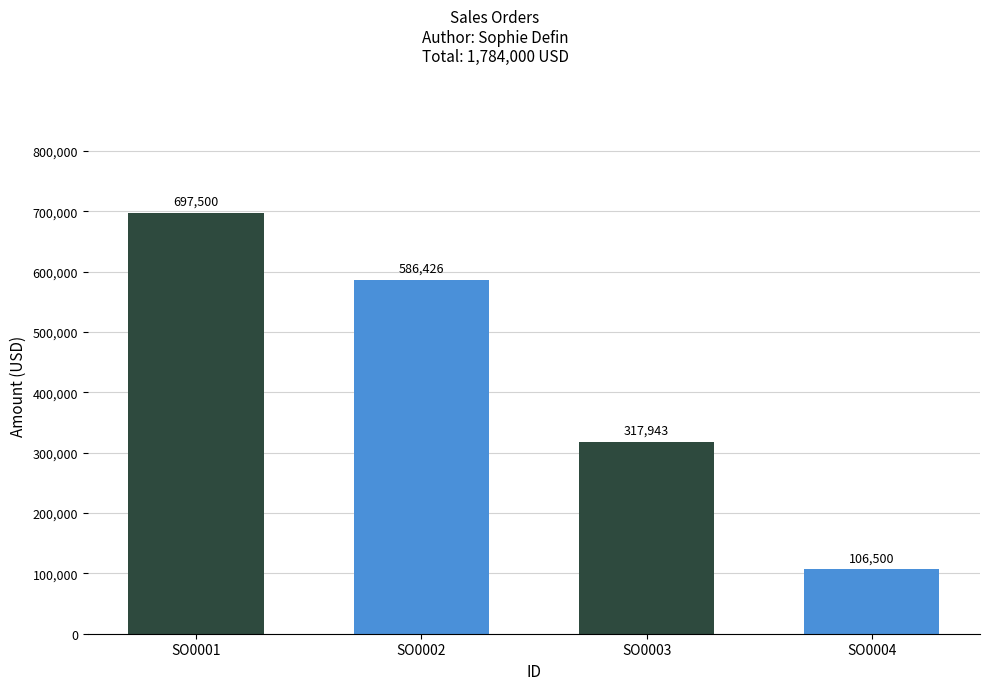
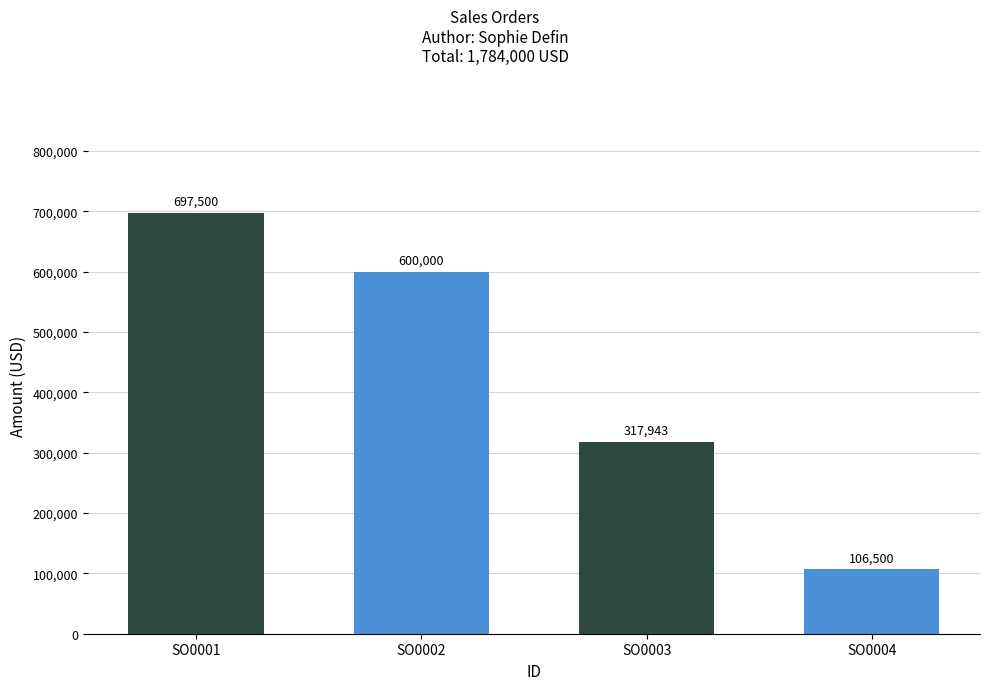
  {
    "SO0001": "697,500",
-   "SO0002": "586,426",
+   "SO0002": "600,000",
    "SO0003": "317,943",
    "SO0004": "106,500"
  }
